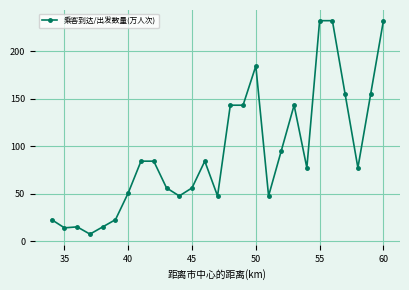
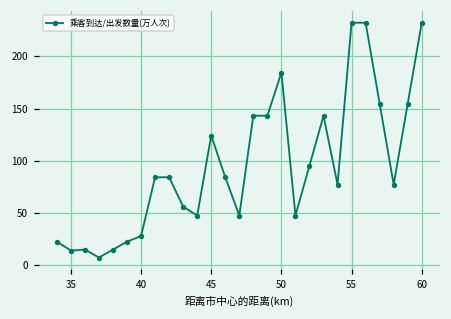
  {
    "35": 10,
-   "40": 50,
-   "45": 60,
+   "40": 30,
+   "45": 120,
    "50": 180,
    "55": 230,
    "60": 230
  }
